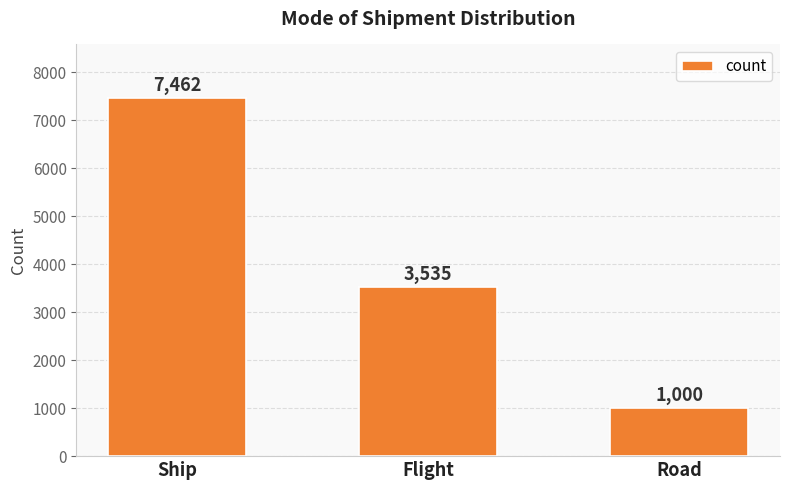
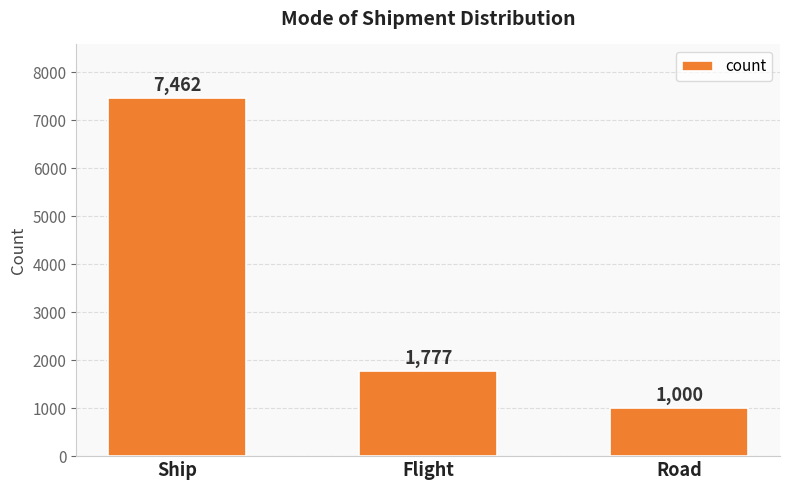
  {
    "Ship": "7,462",
-   "Flight": "3,535",
+   "Flight": "1,777",
    "Road": "1,000"
  }
